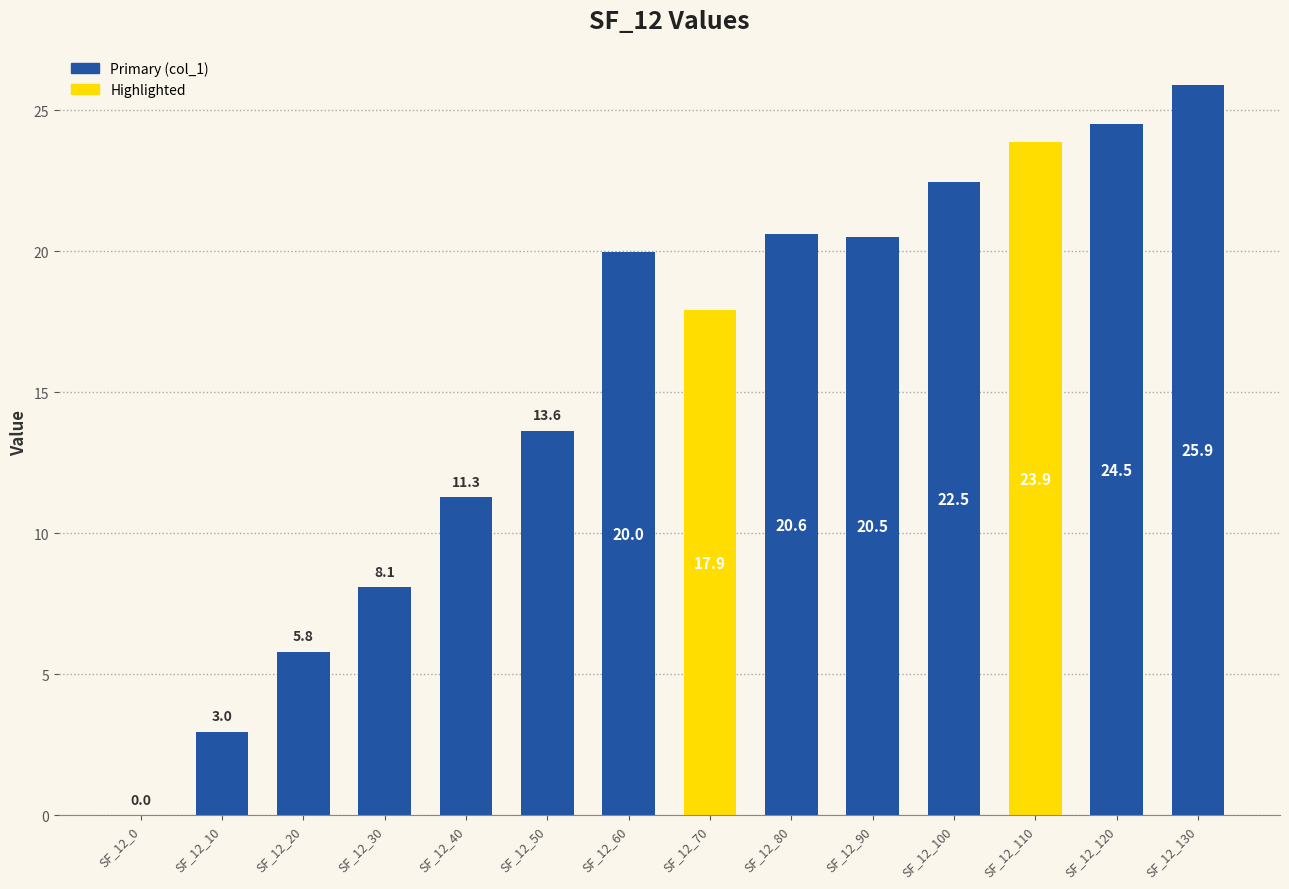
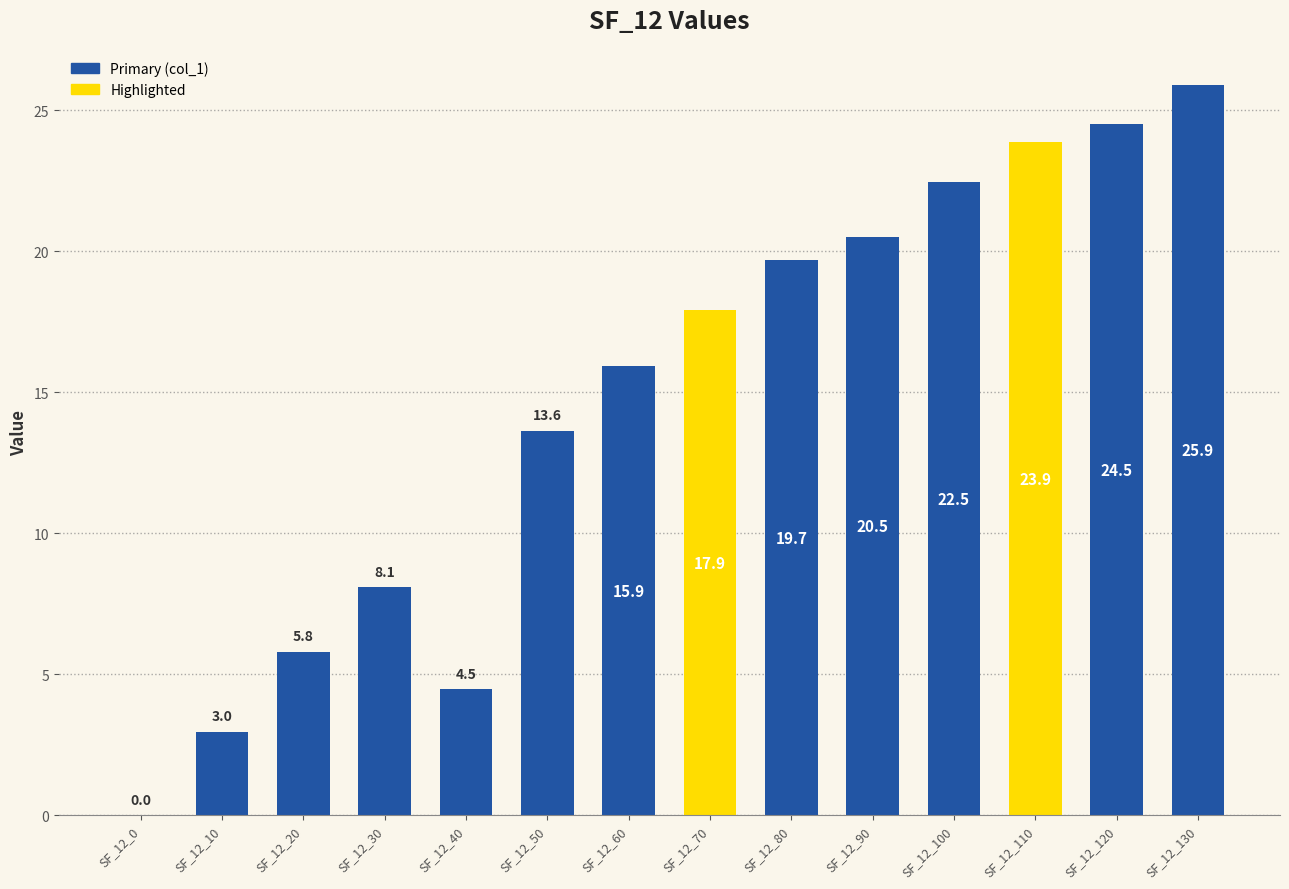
  {
    "SF_12_0": 0.0,
    "SF_12_10": 3.0,
    "SF_12_20": 5.8,
    "SF_12_30": 8.1,
-   "SF_12_40": 11.3,
+   "SF_12_40": 4.5,
    "SF_12_50": 13.6,
-   "SF_12_60": 20.0,
+   "SF_12_60": 15.9,
    "SF_12_70": 17.9,
-   "SF_12_80": 20.6,
+   "SF_12_80": 19.7,
    "SF_12_90": 20.5,
    "SF_12_100": 22.5,
    "SF_12_110": 23.9,
    "SF_12_120": 24.5,
    "SF_12_130": 25.9
  }
